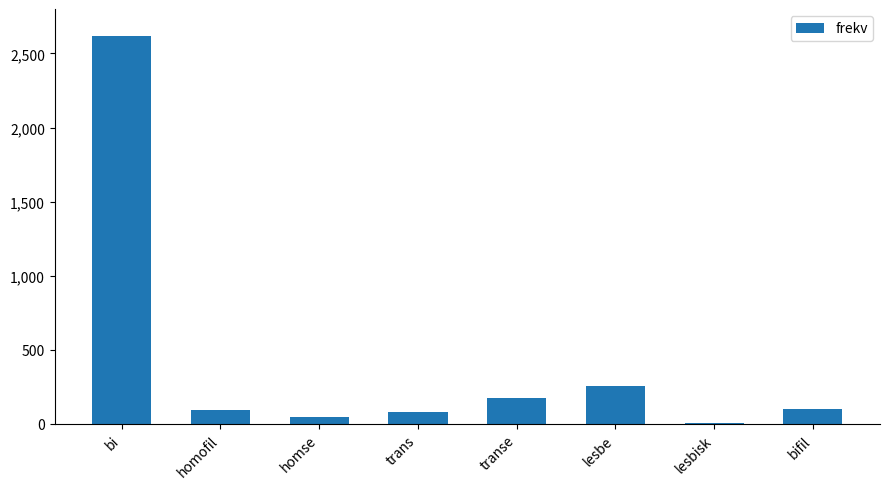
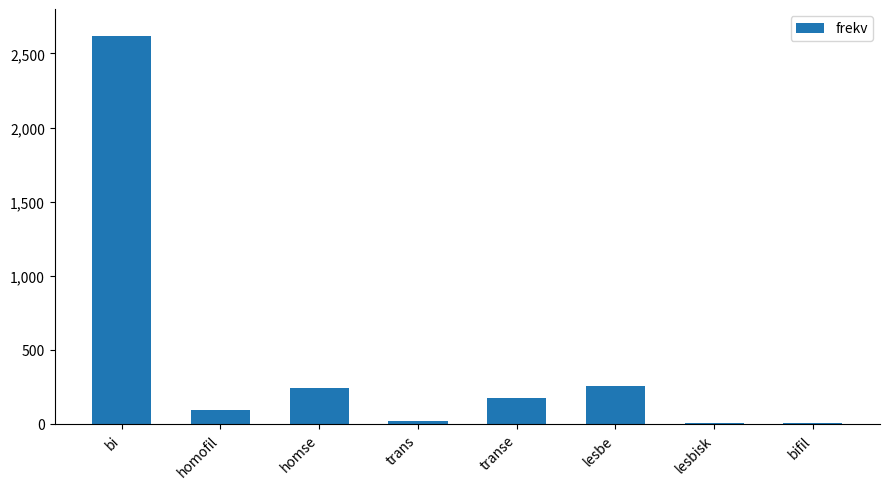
  {
    "bi": "2,620",
    "homofil": "90",
-   "homse": "50",
-   "trans": "80",
+   "homse": "240",
+   "trans": "20",
    "transe": "180",
    "lesbe": "260",
-   "bifil": "100"
+   "bifil": "0"
  }
